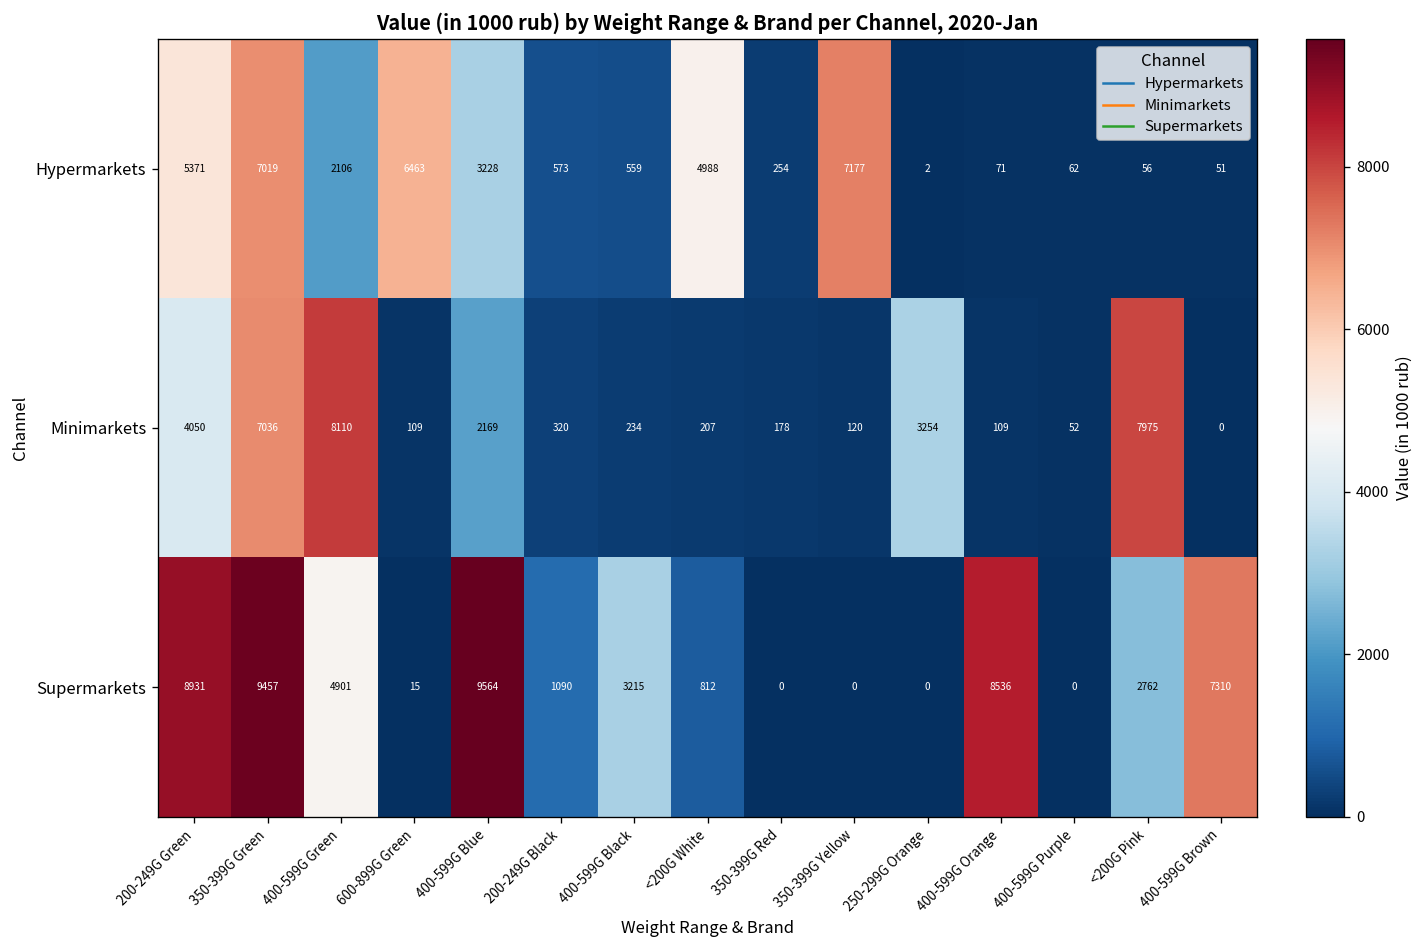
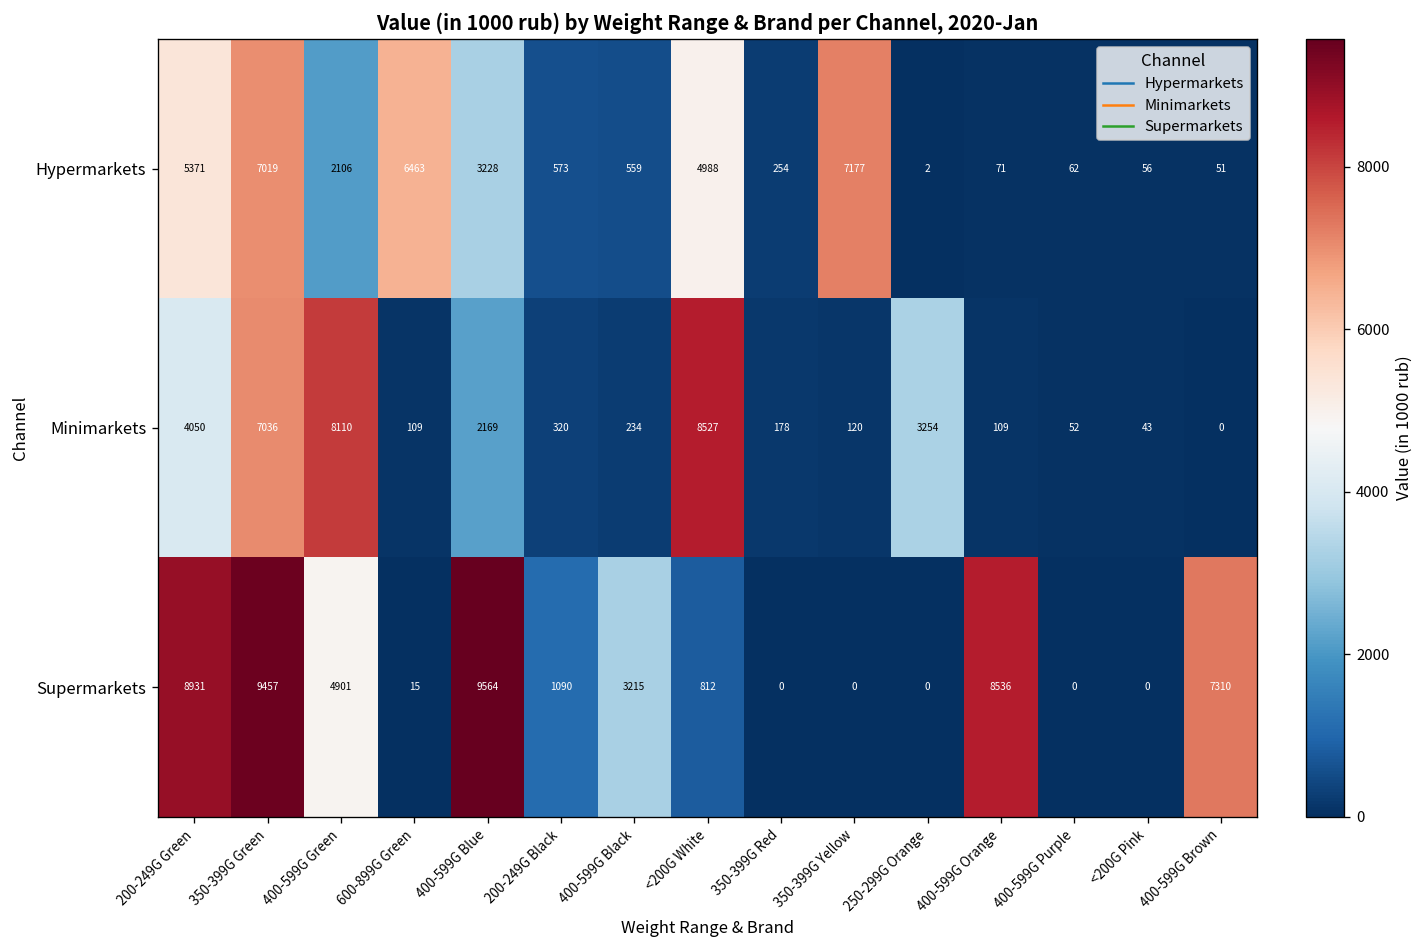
  {
    "Hypermarkets": {
      "200-249G Green": 5371,
      "350-399G Green": 7019,
      "400-599G Green": 2106,
      "600-899G Green": 6463,
      "400-599G Blue": 3228,
      "200-249G Black": 573,
      "400-599G Black": 559,
      "<200G White": 4988,
      "350-399G Red": 254,
      "350-399G Yellow": 7177,
      "250-299G Orange": 2,
      "400-599G Orange": 71,
      "400-599G Purple": 62,
      "<200G Pink": 56,
      "400-599G Brown": 51
    },
    "Minimarkets": {
      "200-249G Green": 4050,
      "350-399G Green": 7036,
      "400-599G Green": 8110,
      "600-899G Green": 109,
      "400-599G Blue": 2169,
      "200-249G Black": 320,
      "400-599G Black": 234,
-     "<200G White": 207,
+     "<200G White": 8527,
      "350-399G Red": 178,
      "350-399G Yellow": 120,
      "250-299G Orange": 3254,
      "400-599G Orange": 109,
      "400-599G Purple": 52,
-     "<200G Pink": 7975,
+     "<200G Pink": 43,
      "400-599G Brown": 0
    },
    "Supermarkets": {
      "200-249G Green": 8931,
      "350-399G Green": 9457,
      "400-599G Green": 4901,
      "600-899G Green": 15,
      "400-599G Blue": 9564,
      "200-249G Black": 1090,
      "400-599G Black": 3215,
      "<200G White": 812,
      "350-399G Red": 0,
      "350-399G Yellow": 0,
      "250-299G Orange": 0,
      "400-599G Orange": 8536,
      "400-599G Purple": 0,
-     "<200G Pink": 2762,
+     "<200G Pink": 0,
      "400-599G Brown": 7310
    }
  }
